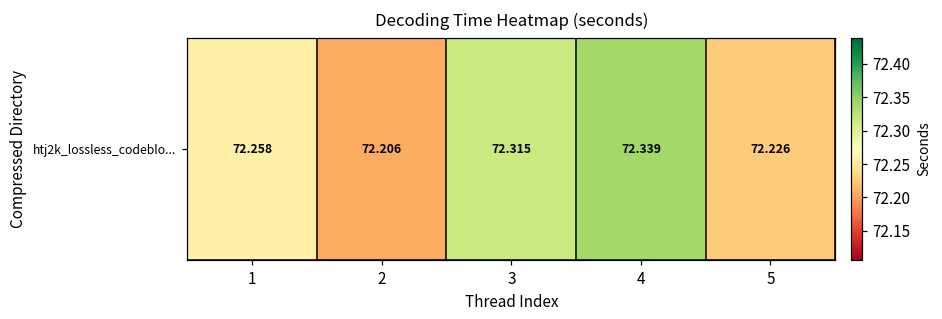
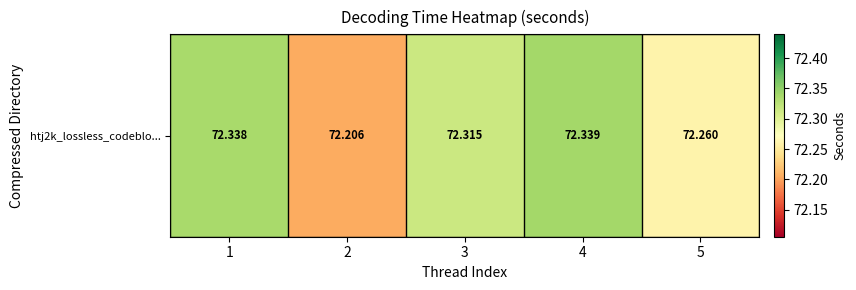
  {
    "htj2k_lossless_codeblo...": {
-     "1": 72.258,
+     "1": 72.338,
      "2": 72.206,
      "3": 72.315,
      "4": 72.339,
-     "5": 72.226
+     "5": 72.260
    }
  }
